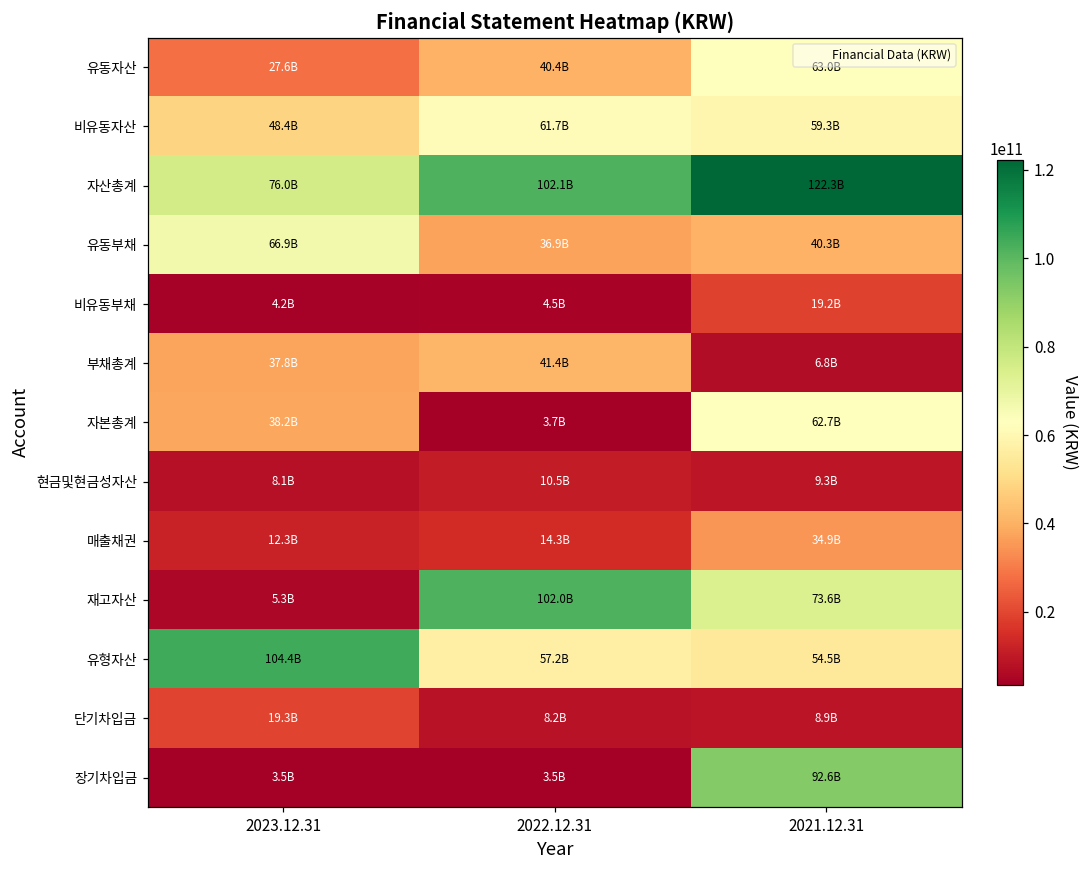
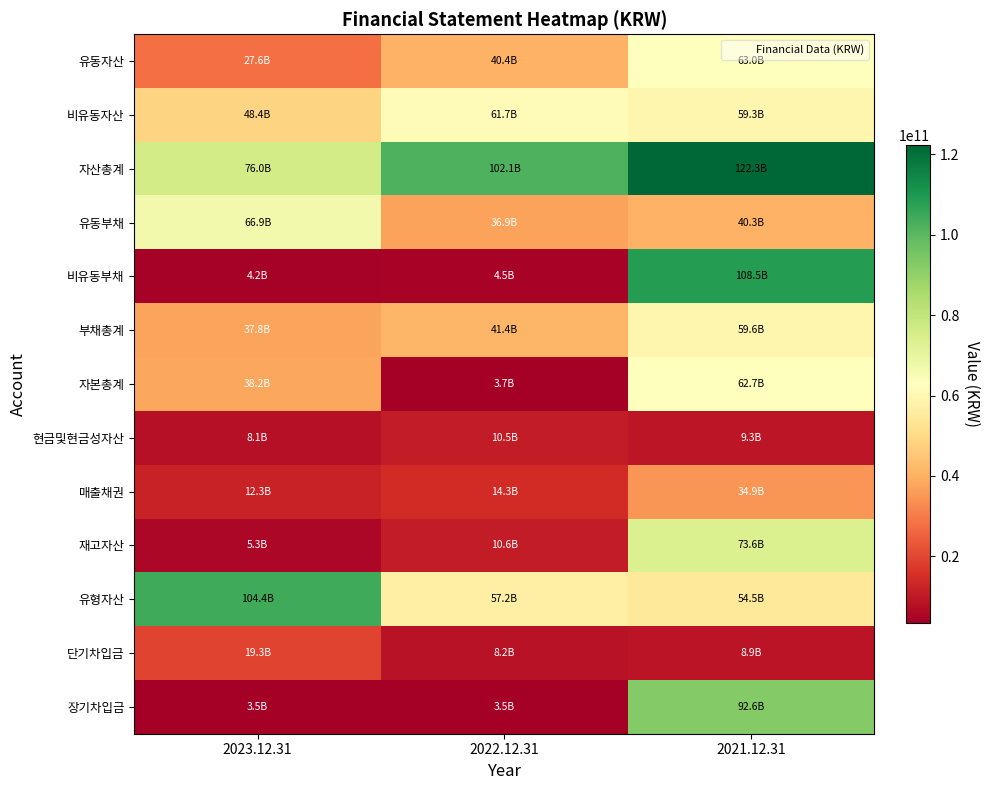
  {
    "유동자산": {
      "2023.12.31": "27.6B",
      "2022.12.31": "40.4B"
    },
    "비유동자산": {
      "2023.12.31": "48.4B",
      "2022.12.31": "61.7B",
      "2021.12.31": "59.3B"
    },
    "자산총계": {
      "2023.12.31": "76.0B",
      "2022.12.31": "102.1B",
      "2021.12.31": "122.3B"
    },
    "유동부채": {
      "2023.12.31": "66.9B",
      "2022.12.31": "36.9B",
      "2021.12.31": "40.3B"
    },
    "비유동부채": {
      "2023.12.31": "4.2B",
      "2022.12.31": "4.5B",
-     "2021.12.31": "19.2B"
+     "2021.12.31": "108.5B"
    },
    "부채총계": {
      "2023.12.31": "37.8B",
      "2022.12.31": "41.4B",
-     "2021.12.31": "6.8B"
+     "2021.12.31": "59.6B"
    },
    "자본총계": {
      "2023.12.31": "38.2B",
      "2022.12.31": "3.7B",
      "2021.12.31": "62.7B"
    },
    "현금및현금성자산": {
      "2023.12.31": "8.1B",
      "2022.12.31": "10.5B",
      "2021.12.31": "9.3B"
    },
    "매출채권": {
      "2023.12.31": "12.3B",
      "2022.12.31": "14.3B",
      "2021.12.31": "34.9B"
    },
    "재고자산": {
      "2023.12.31": "5.3B",
-     "2022.12.31": "102.0B",
+     "2022.12.31": "10.6B",
      "2021.12.31": "73.6B"
    },
    "유형자산": {
      "2023.12.31": "104.4B",
      "2022.12.31": "57.2B",
      "2021.12.31": "54.5B"
    },
    "단기차입금": {
      "2023.12.31": "19.3B",
      "2022.12.31": "8.2B",
      "2021.12.31": "8.9B"
    },
    "장기차입금": {
      "2023.12.31": "3.5B",
      "2022.12.31": "3.5B",
      "2021.12.31": "92.6B"
    }
  }
